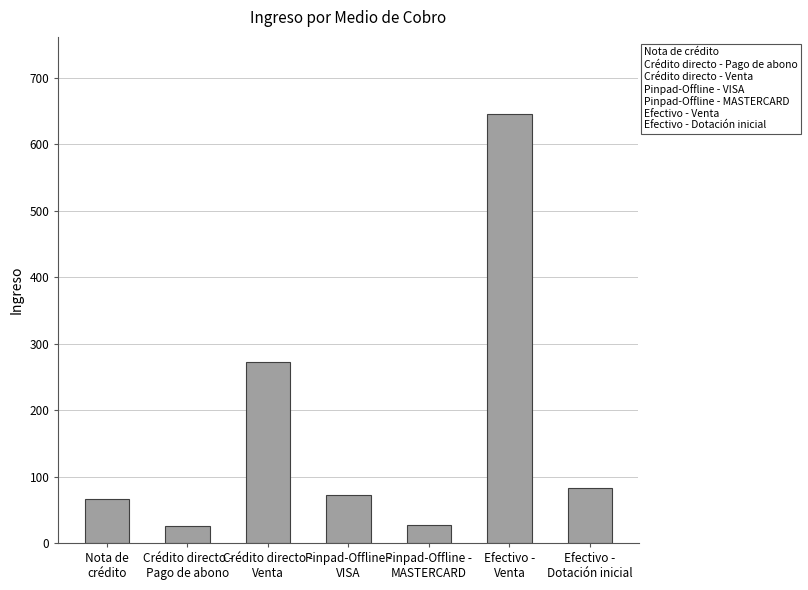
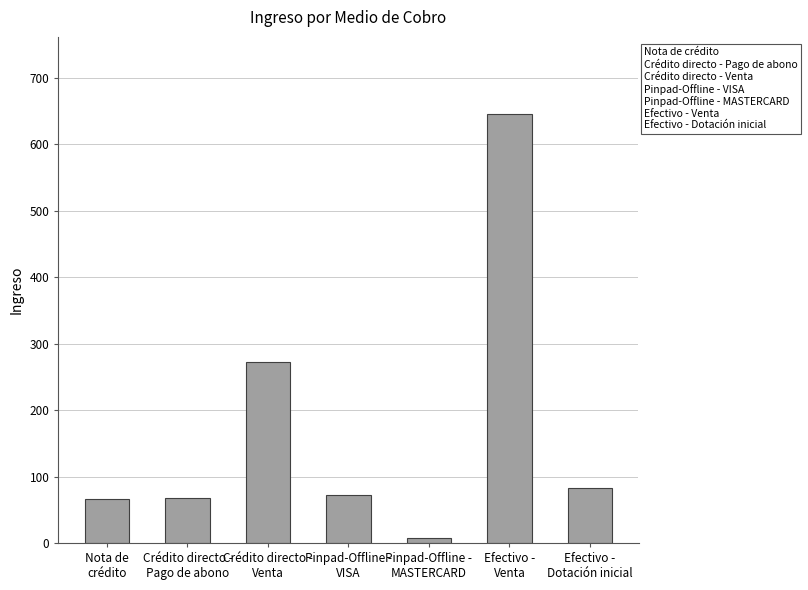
  {
    "Nota de crédito": 70,
-   "Crédito directo - Pago de abono": 30,
+   "Crédito directo - Pago de abono": 70,
    "Crédito directo - Venta": 270,
    "Pinpad-Offline - VISA": 70,
-   "Pinpad-Offline - MASTERCARD": 30,
+   "Pinpad-Offline - MASTERCARD": 10,
    "Efectivo - Venta": 650,
    "Efectivo - Dotación inicial": 80
  }
